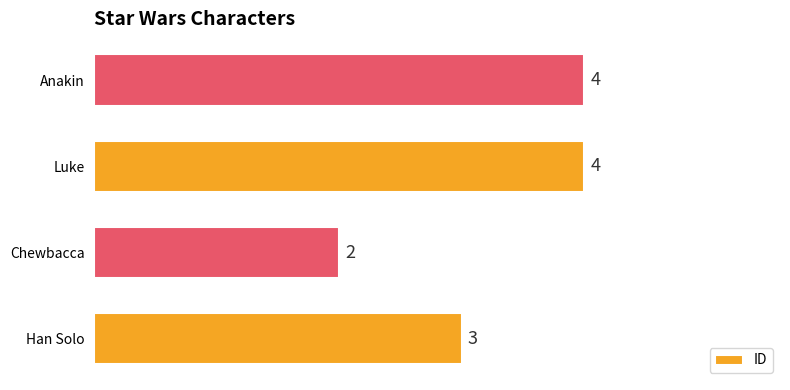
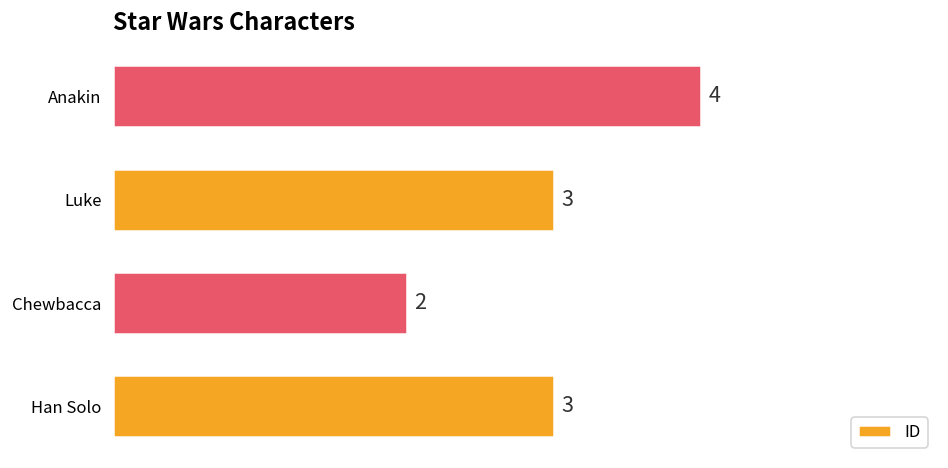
  {
    "Anakin": 4,
-   "Luke": 4,
+   "Luke": 3,
    "Chewbacca": 2,
    "Han Solo": 3
  }
